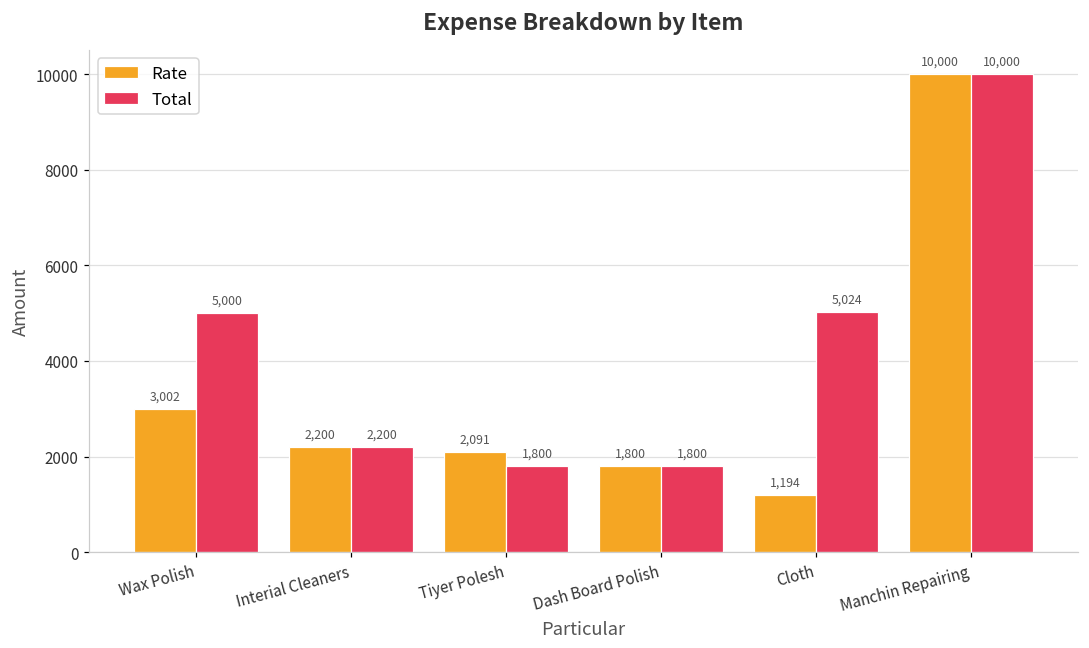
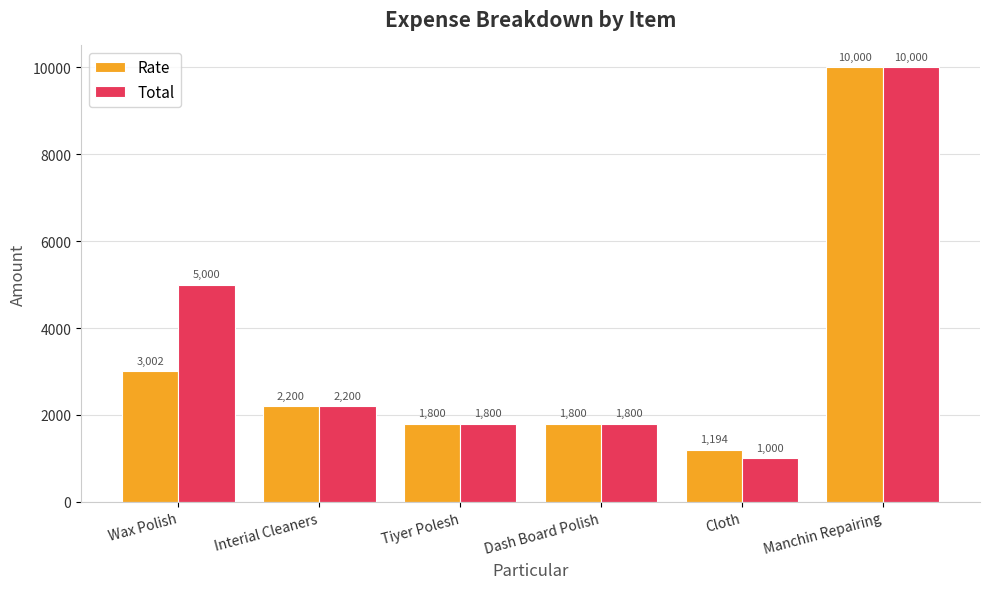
  {
    "Rate": {
      "Wax Polish": "3,002",
      "Interial Cleaners": "2,200",
-     "Tiyer Polesh": "2,091",
+     "Tiyer Polesh": "1,800",
      "Dash Board Polish": "1,800",
      "Cloth": "1,194",
      "Manchin Repairing": "10,000"
    },
    "Total": {
      "Wax Polish": "5,000",
      "Interial Cleaners": "2,200",
      "Tiyer Polesh": "1,800",
      "Dash Board Polish": "1,800",
-     "Cloth": "5,024",
+     "Cloth": "1,000",
      "Manchin Repairing": "10,000"
    }
  }
